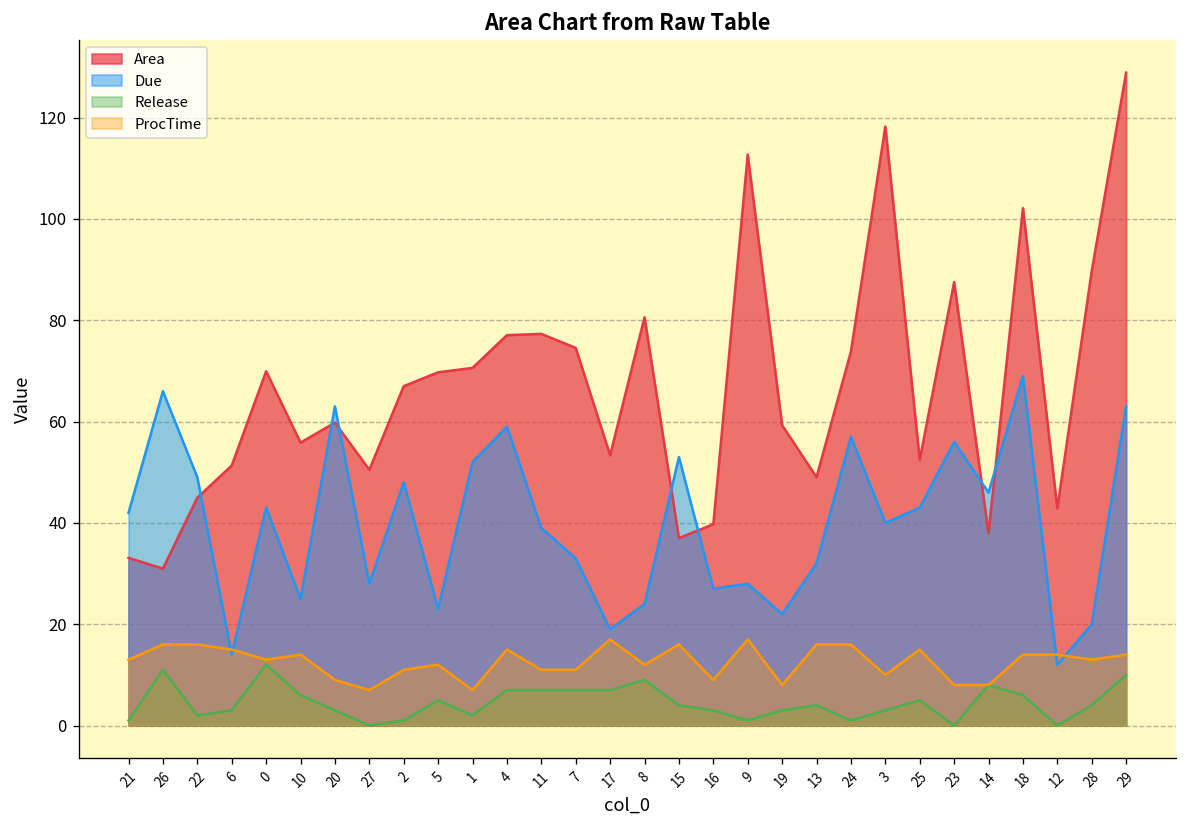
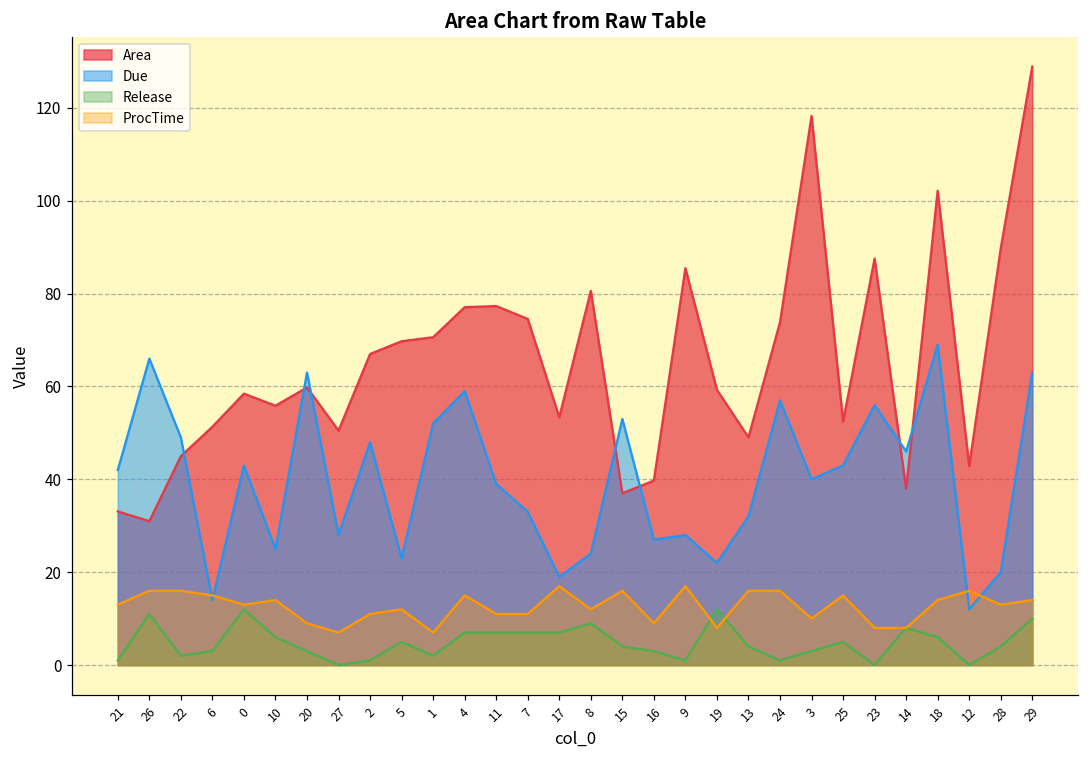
  {
    "Area": {
      "21": 33,
      "26": 31,
      "22": 45,
      "6": 51,
-     "0": 70,
+     "0": 58,
      "10": 56,
      "20": 60,
      "27": 50,
      "2": 67,
      "5": 70,
      "1": 71,
      "4": 77,
      "11": 77,
      "7": 75,
      "17": 53,
      "8": 81,
      "15": 37,
      "16": 40,
-     "9": 113,
+     "9": 85,
      "19": 59,
      "13": 49,
      "24": 74,
      "3": 118,
      "25": 52,
      "23": 88,
      "14": 38,
      "18": 102,
      "12": 43,
      "28": 90,
      "29": 129
    },
    "Due": {
      "21": 42,
      "26": 66,
      "22": 49,
      "6": 14,
      "0": 43,
      "10": 25,
      "20": 63,
      "27": 28,
      "2": 48,
      "5": 23,
      "1": 52,
      "4": 59,
      "11": 39,
      "7": 33,
      "17": 19,
      "8": 24,
      "15": 53,
      "16": 27,
      "9": 28,
      "19": 22,
      "13": 32,
      "24": 57,
      "3": 40,
      "25": 43,
      "23": 56,
      "14": 46,
      "18": 69,
      "12": 12,
      "28": 20,
      "29": 63
    },
    "Release": {
      "21": 1,
      "26": 11,
      "22": 2,
      "6": 3,
      "0": 12,
      "10": 6,
      "20": 3,
      "27": 0,
      "2": 1,
      "5": 5,
      "1": 2,
      "4": 7,
      "11": 7,
      "7": 7,
      "17": 7,
      "8": 9,
      "15": 4,
      "16": 3,
      "9": 1,
-     "19": 3,
+     "19": 12,
      "13": 4,
      "24": 1,
      "3": 3,
      "25": 5,
      "23": 0,
      "18": 6,
      "12": 0,
      "28": 4,
      "29": 10
    },
    "ProcTime": {
      "21": 13,
      "26": 16,
      "22": 16,
      "6": 15,
      "0": 13,
      "10": 14,
      "20": 9,
      "27": 7,
      "2": 11,
      "5": 12,
      "1": 7,
      "4": 15,
      "11": 11,
      "7": 11,
      "17": 17,
      "8": 12,
      "15": 16,
      "16": 9,
      "9": 17,
      "19": 8,
      "13": 16,
      "24": 16,
      "3": 10,
      "25": 15,
      "23": 8,
      "18": 14,
-     "12": 14,
+     "12": 16,
      "28": 13,
      "29": 14
    }
  }
